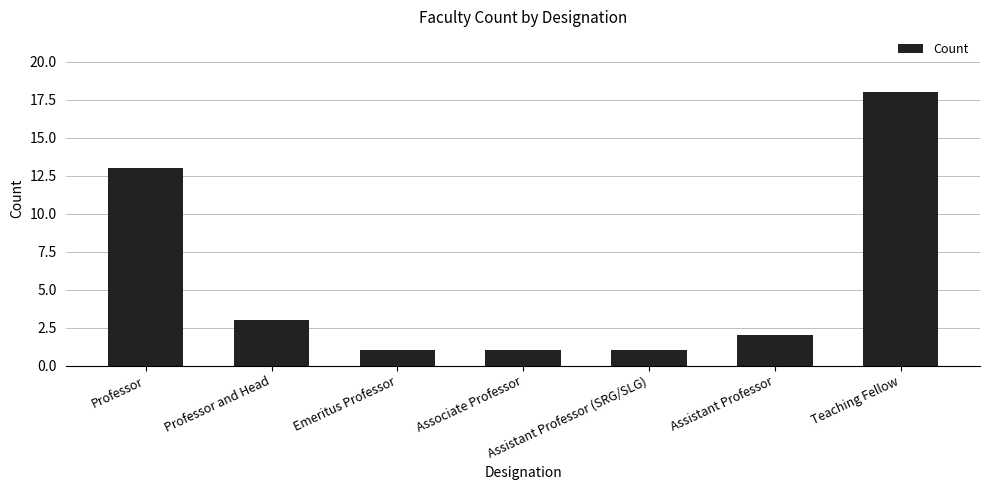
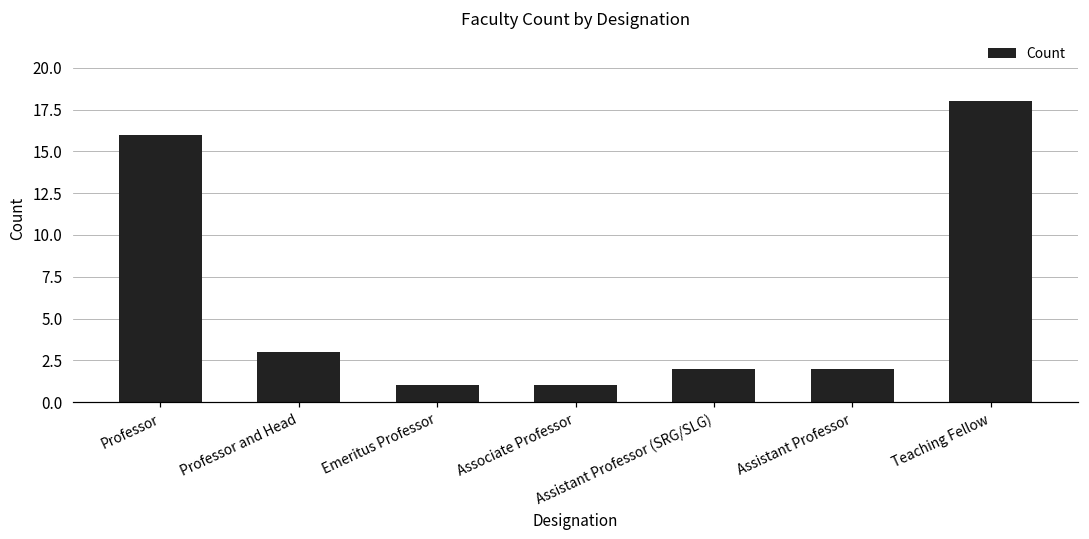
  {
-   "Professor": 13,
+   "Professor": 16,
    "Professor and Head": 3,
    "Emeritus Professor": 1,
    "Associate Professor": 1,
-   "Assistant Professor (SRG/SLG)": 1,
+   "Assistant Professor (SRG/SLG)": 2,
    "Assistant Professor": 2,
    "Teaching Fellow": 18
  }
